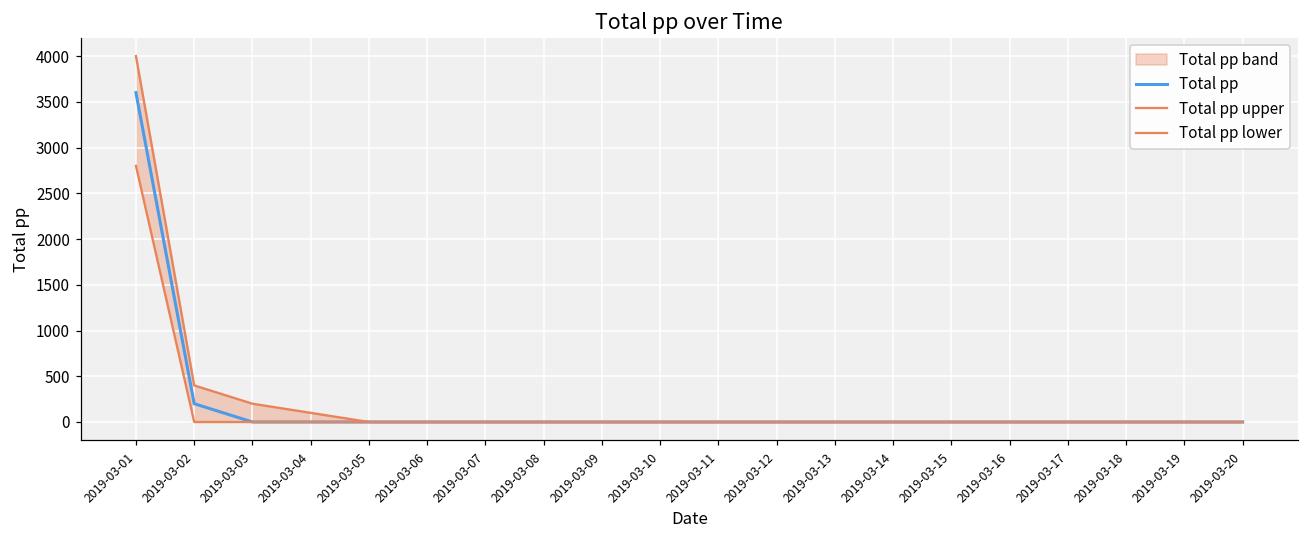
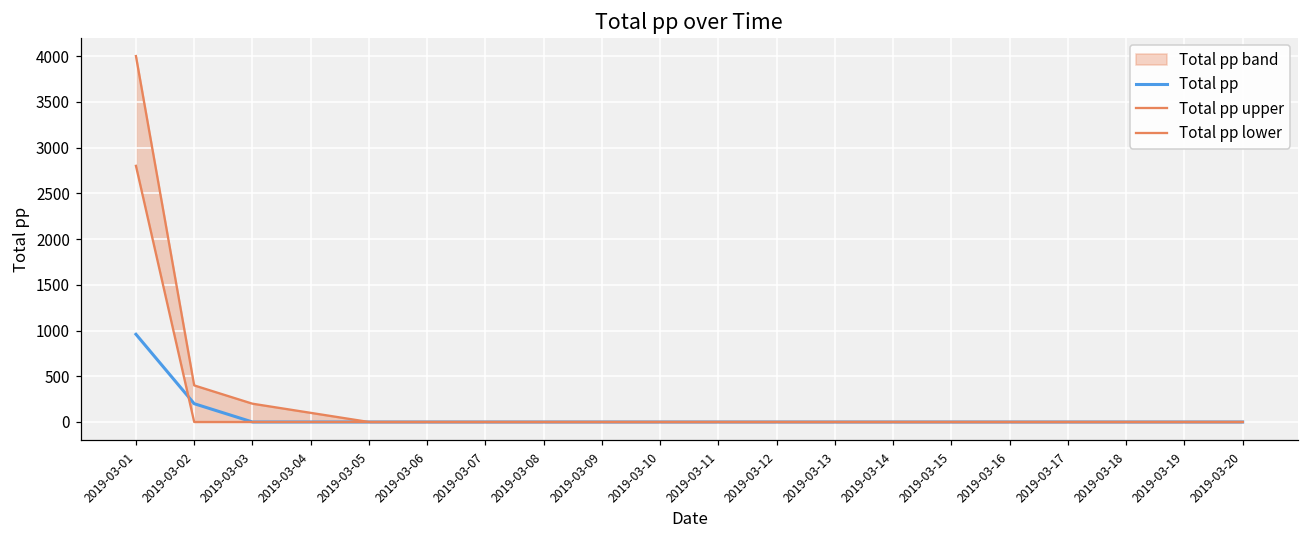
  {
    "Total pp": {
-     "2019-03-01": 3600,
+     "2019-03-01": 1000,
      "2019-03-02": 200
    }
  }
